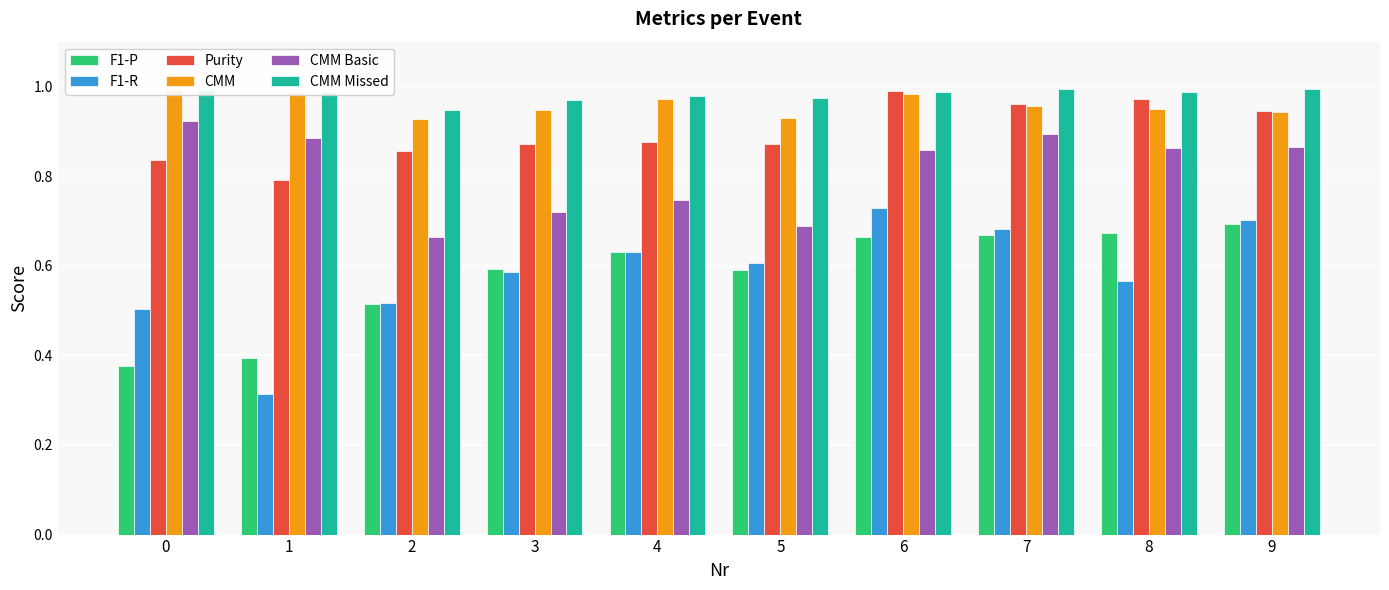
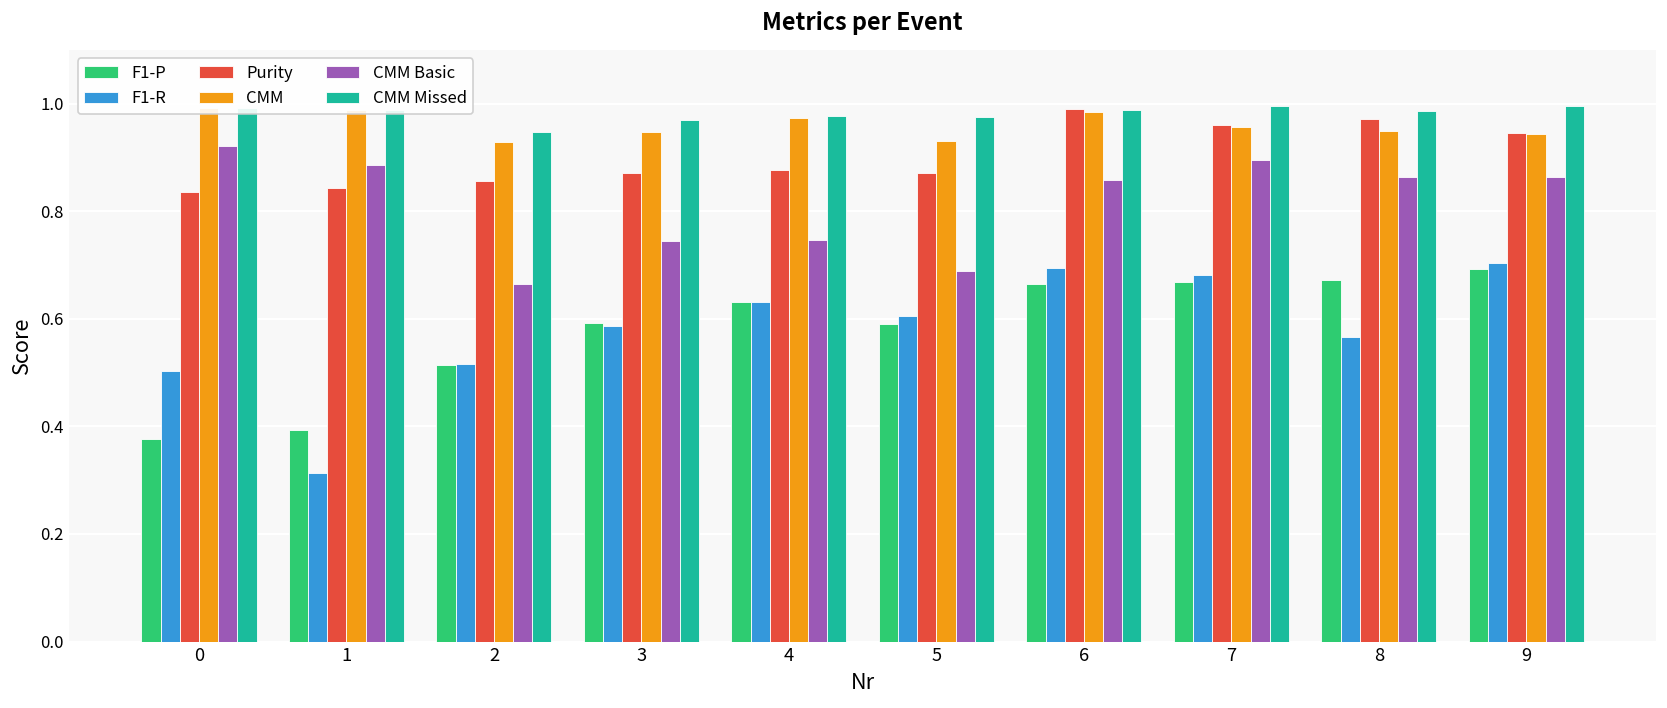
  {
    "F1-R": {
      "0": 0.50,
      "1": 0.31,
      "2": 0.52,
      "3": 0.59,
      "4": 0.63,
      "5": 0.61,
-     "6": 0.73,
+     "6": 0.69,
      "7": 0.68,
      "8": 0.57,
      "9": 0.70
    },
    "Purity": {
      "0": 0.84,
-     "1": 0.79,
+     "1": 0.84,
      "2": 0.86,
      "3": 0.87,
      "4": 0.88,
      "5": 0.87,
      "6": 0.99,
      "7": 0.96,
      "8": 0.97,
      "9": 0.95
    },
    "CMM": {
      "2": 0.93,
      "3": 0.95,
      "4": 0.97,
      "5": 0.93,
      "6": 0.98,
      "7": 0.96,
      "8": 0.95,
      "9": 0.94
    },
    "CMM Basic": {
      "0": 0.92,
      "1": 0.89,
      "2": 0.66,
-     "3": 0.72,
+     "3": 0.75,
      "4": 0.75,
      "5": 0.69,
      "6": 0.86,
      "7": 0.90,
      "8": 0.86,
      "9": 0.86
    }
  }
